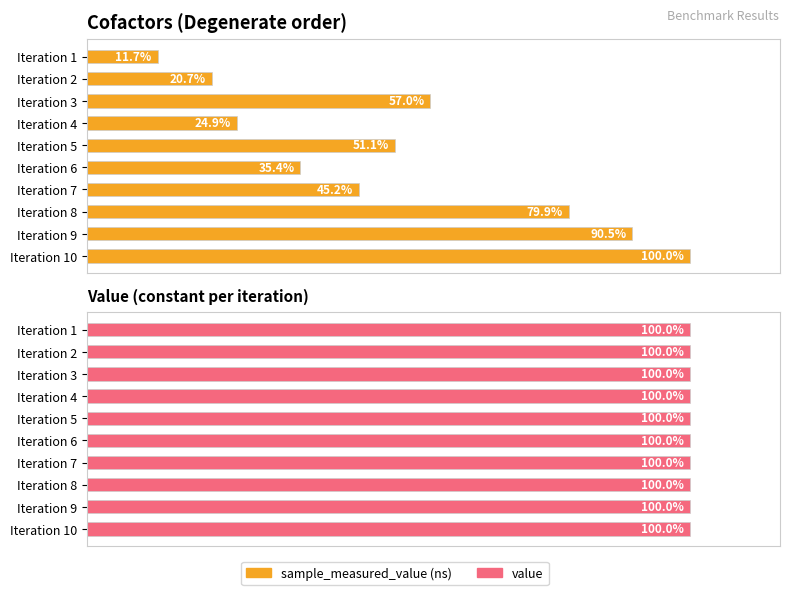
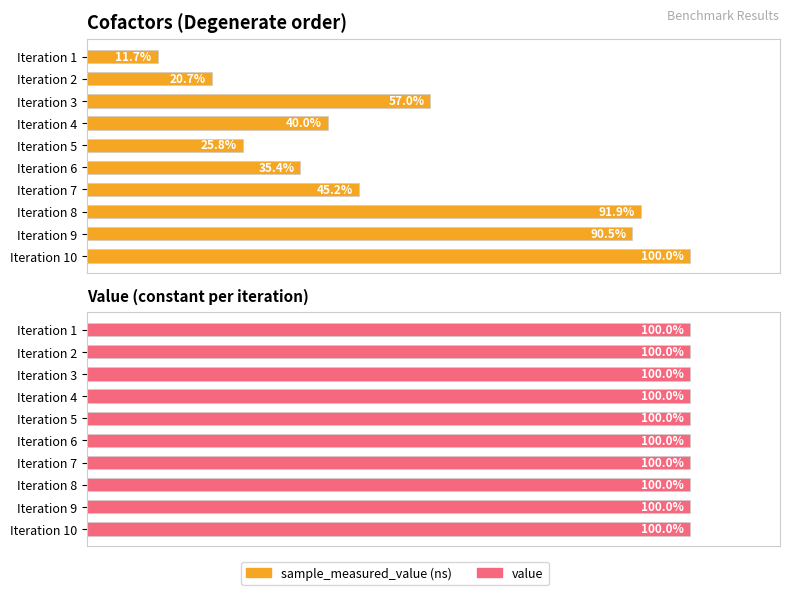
  {
    "Cofactors (Degenerate order)": {
      "Iteration 1": "11.7%",
      "Iteration 2": "20.7%",
      "Iteration 3": "57.0%",
-     "Iteration 4": "24.9%",
-     "Iteration 5": "51.1%",
+     "Iteration 4": "40.0%",
+     "Iteration 5": "25.8%",
      "Iteration 6": "35.4%",
      "Iteration 7": "45.2%",
-     "Iteration 8": "79.9%",
+     "Iteration 8": "91.9%",
      "Iteration 9": "90.5%",
      "Iteration 10": "100.0%"
    },
    "Value (constant per iteration)": {
      "Iteration 1": "100.0%",
      "Iteration 2": "100.0%",
      "Iteration 3": "100.0%",
      "Iteration 4": "100.0%",
      "Iteration 5": "100.0%",
      "Iteration 6": "100.0%",
      "Iteration 7": "100.0%",
      "Iteration 8": "100.0%",
      "Iteration 9": "100.0%",
      "Iteration 10": "100.0%"
    }
  }
